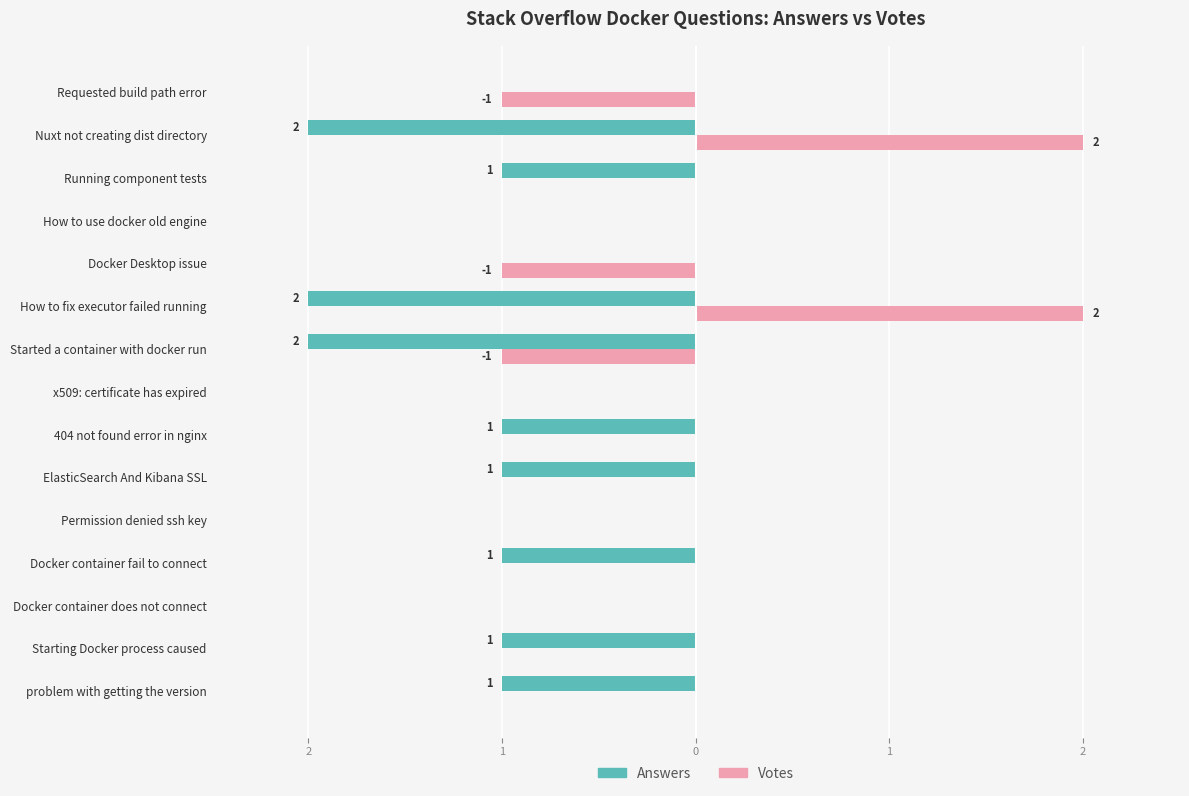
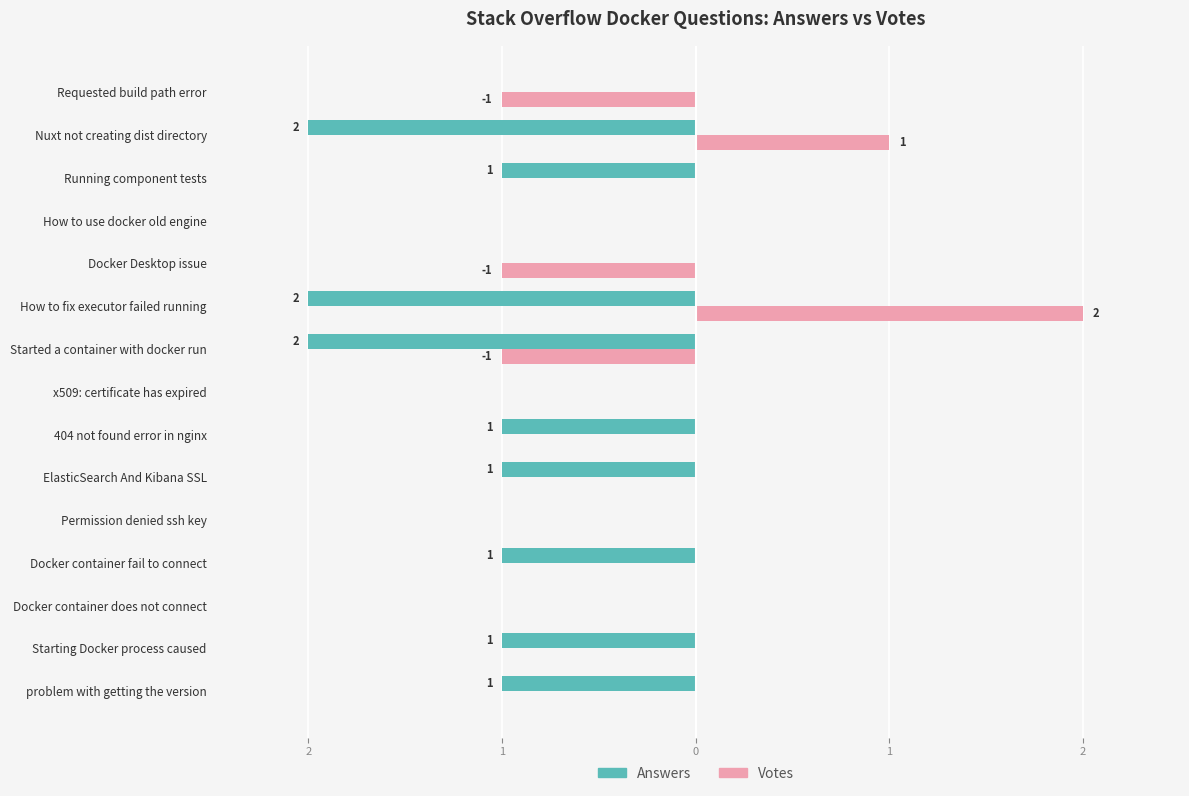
  {
    "Votes": {
      "Requested build path error": -1,
-     "Nuxt not creating dist directory": 2,
+     "Nuxt not creating dist directory": 1,
      "Docker Desktop issue": -1,
      "How to fix executor failed running": 2,
      "Started a container with docker run": -1
    }
  }
